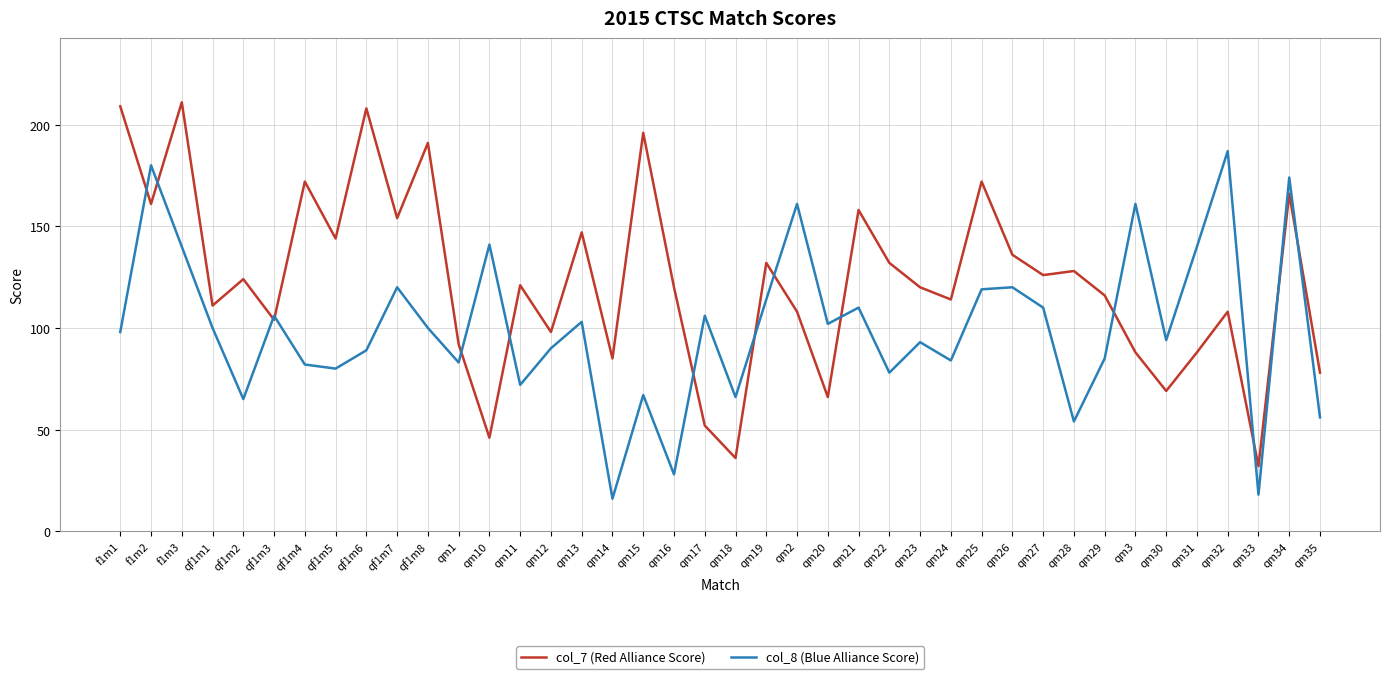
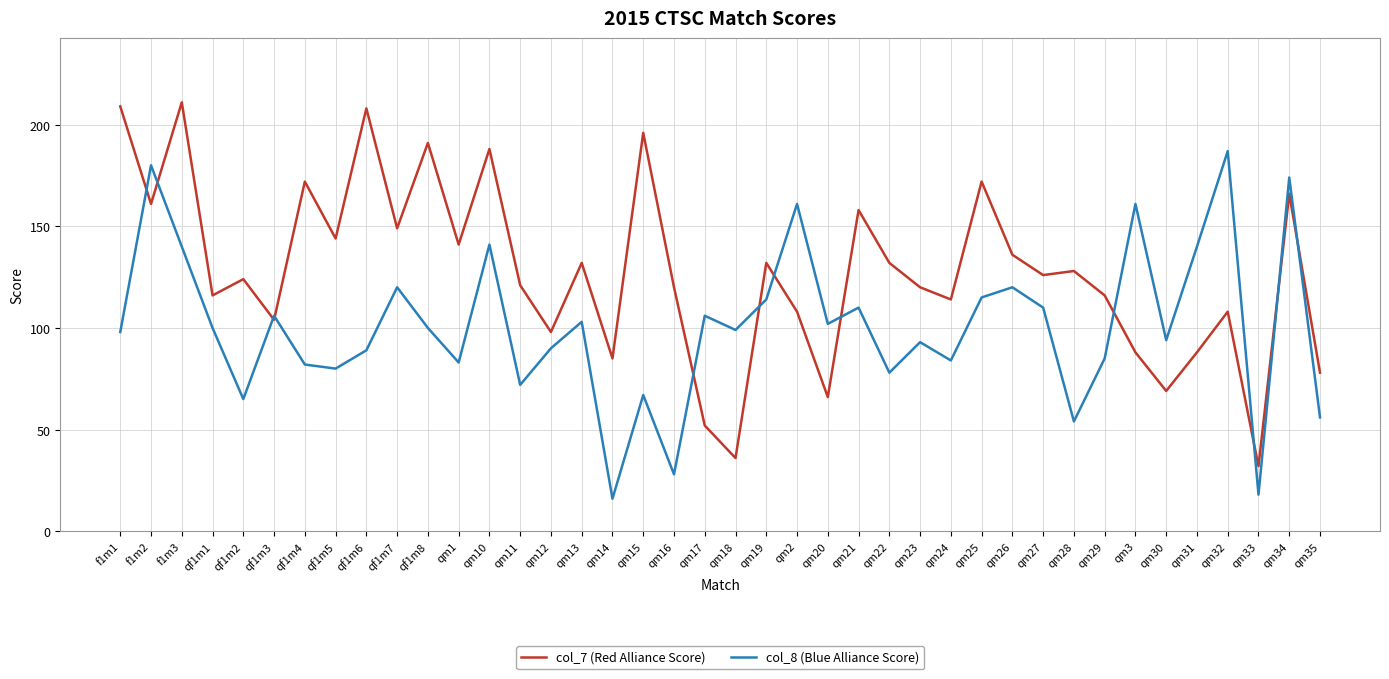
  {
    "col_7 (Red Alliance Score)": {
      "f1m1": 209,
      "f1m2": 161,
      "f1m3": 211,
-     "qf1m1": 111,
+     "qf1m1": 116,
      "qf1m2": 124,
      "qf1m3": 104,
      "qf1m4": 172,
      "qf1m5": 144,
      "qf1m6": 208,
-     "qf1m7": 154,
+     "qf1m7": 149,
      "qf1m8": 191,
-     "qm1": 92,
-     "qm10": 46,
+     "qm1": 141,
+     "qm10": 188,
      "qm11": 121,
      "qm12": 98,
-     "qm13": 147,
+     "qm13": 132,
      "qm14": 85,
      "qm15": 196,
      "qm16": 120,
      "qm17": 52,
      "qm18": 36,
      "qm19": 132,
      "qm2": 108,
      "qm20": 66,
      "qm21": 158,
      "qm22": 132,
      "qm23": 120,
      "qm24": 114,
      "qm25": 172,
      "qm26": 136,
      "qm27": 126,
      "qm28": 128,
      "qm29": 116,
      "qm3": 88,
      "qm30": 69,
      "qm31": 88,
      "qm32": 108,
      "qm33": 32,
      "qm34": 166,
      "qm35": 78
    },
    "col_8 (Blue Alliance Score)": {
      "f1m1": 98,
      "f1m2": 180,
      "f1m3": 140,
      "qf1m1": 100,
      "qf1m2": 65,
      "qf1m3": 106,
      "qf1m4": 82,
      "qf1m5": 80,
      "qf1m6": 89,
      "qf1m7": 120,
      "qf1m8": 100,
      "qm1": 83,
      "qm10": 141,
      "qm11": 72,
      "qm12": 90,
      "qm13": 103,
      "qm14": 16,
      "qm15": 67,
      "qm16": 28,
      "qm17": 106,
-     "qm18": 66,
+     "qm18": 99,
      "qm19": 114,
      "qm2": 161,
      "qm20": 102,
      "qm21": 110,
      "qm22": 78,
      "qm23": 93,
      "qm24": 84,
-     "qm25": 119,
+     "qm25": 115,
      "qm26": 120,
      "qm27": 110,
      "qm28": 54,
      "qm29": 85,
      "qm3": 161,
      "qm30": 94,
      "qm31": 140,
      "qm32": 187,
      "qm33": 18,
      "qm34": 174,
      "qm35": 56
    }
  }
